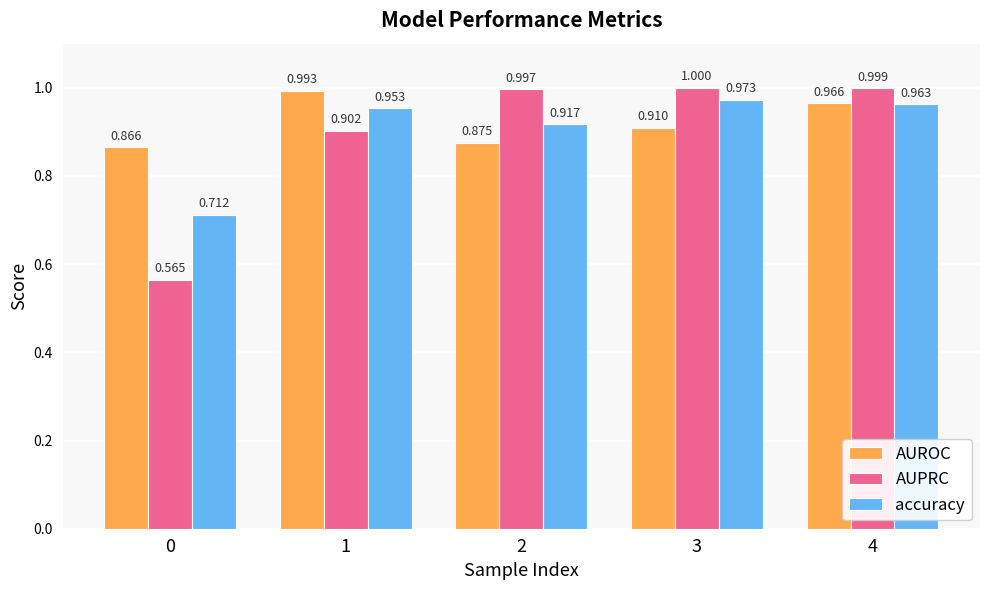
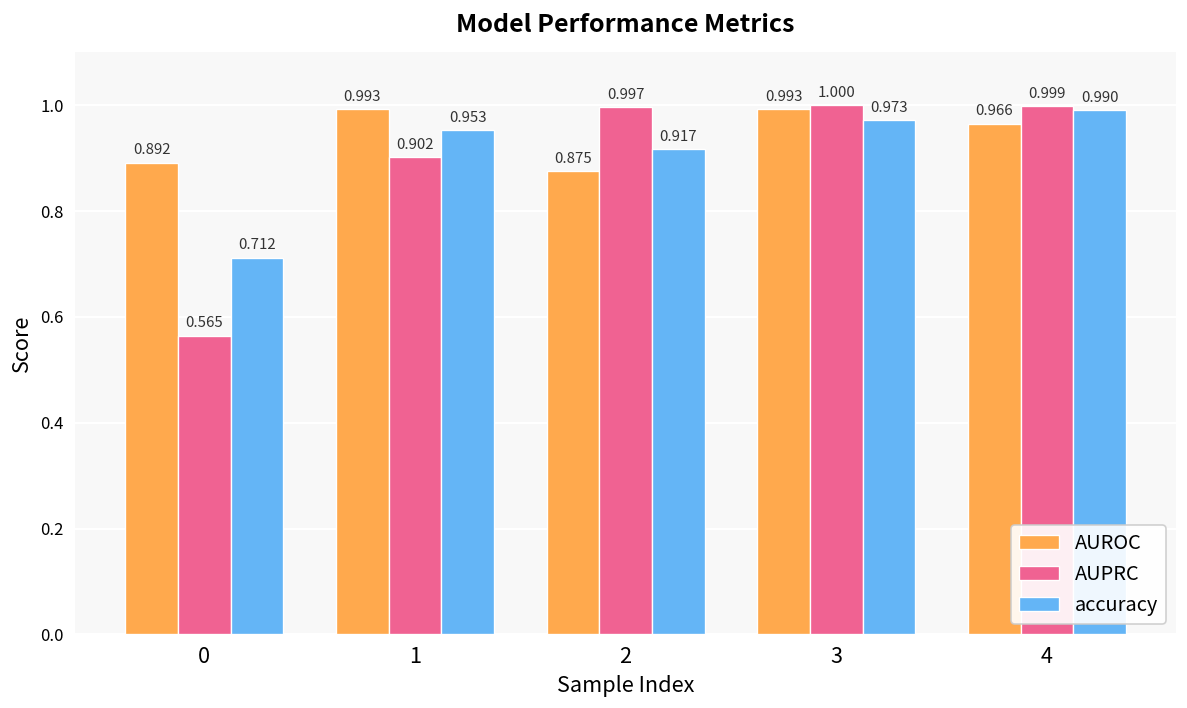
  {
    "AUROC": {
-     "0": 0.866,
+     "0": 0.892,
      "1": 0.993,
      "2": 0.875,
-     "3": 0.910,
+     "3": 0.993,
      "4": 0.966
    },
    "AUPRC": {
      "0": 0.565,
      "1": 0.902,
      "2": 0.997,
      "3": 1.000,
      "4": 0.999
    },
    "accuracy": {
      "0": 0.712,
      "1": 0.953,
      "2": 0.917,
      "3": 0.973,
-     "4": 0.963
+     "4": 0.990
    }
  }
